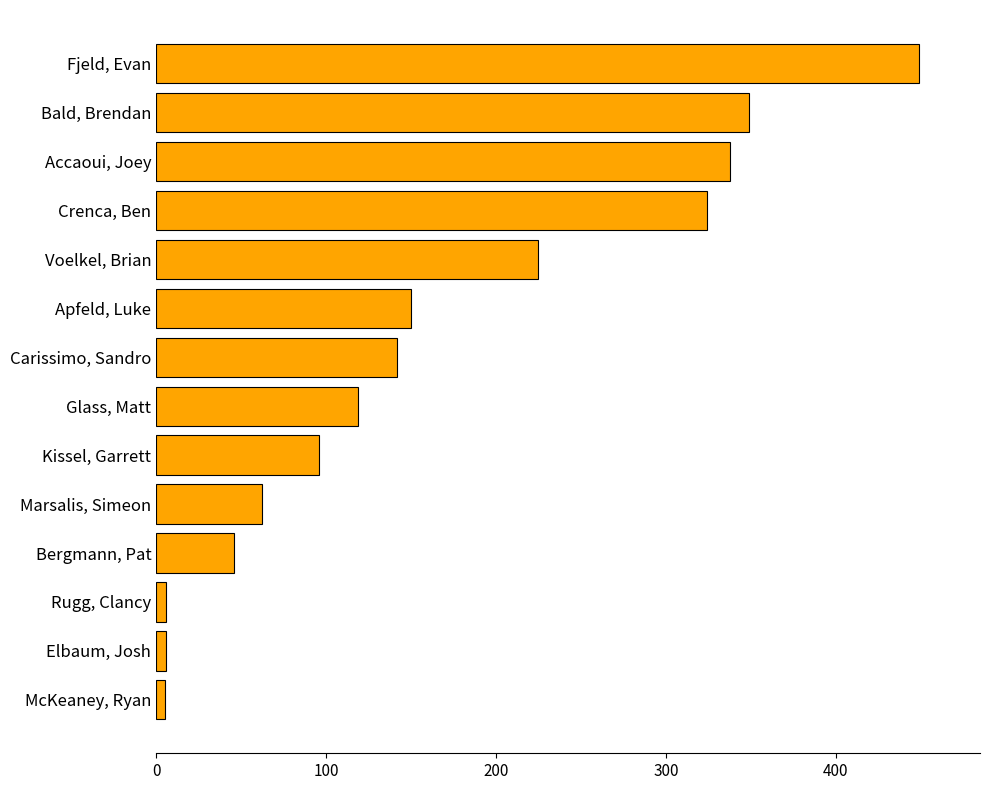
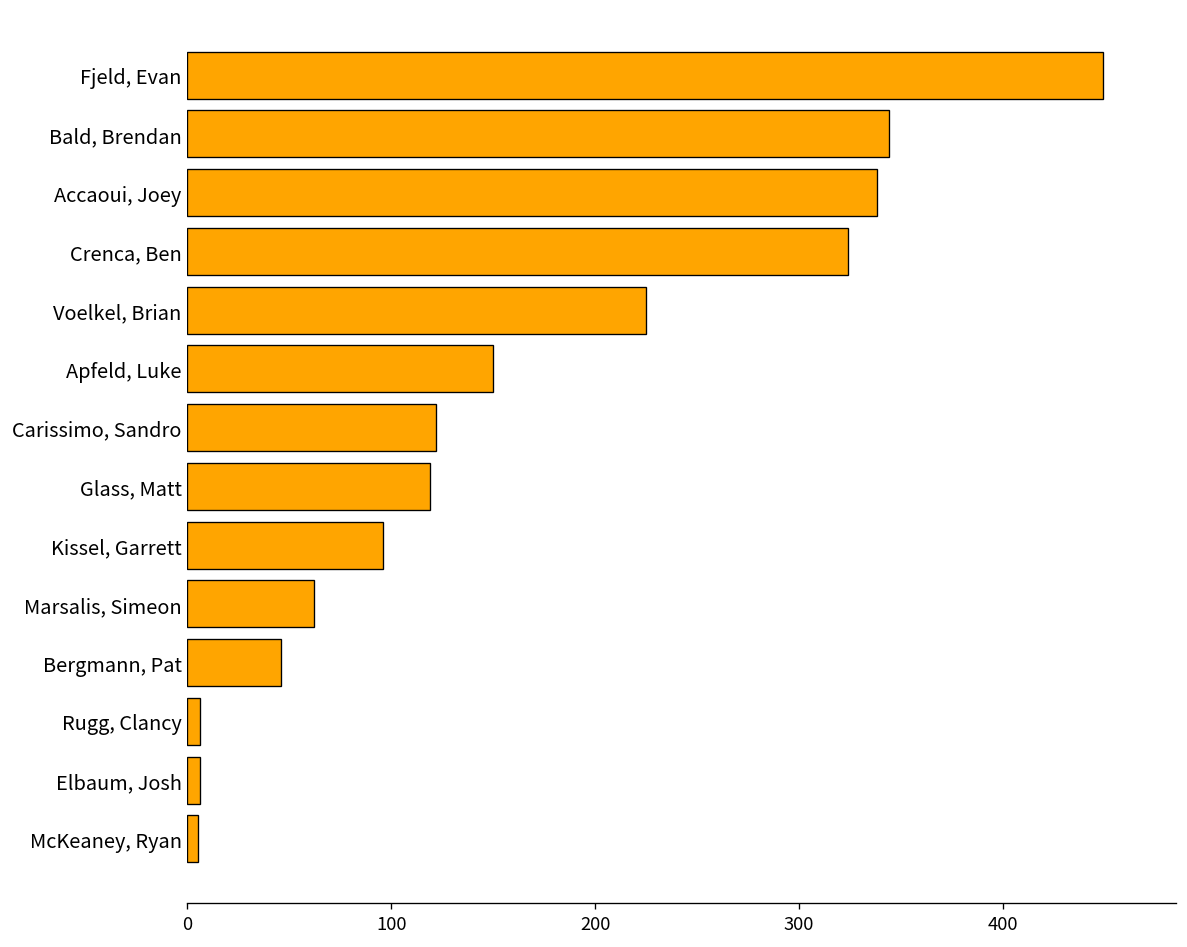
  {
    "Fjeld, Evan": 449,
-   "Bald, Brendan": 349,
+   "Bald, Brendan": 344,
    "Accaoui, Joey": 338,
    "Crenca, Ben": 324,
    "Voelkel, Brian": 225,
    "Apfeld, Luke": 150,
-   "Carissimo, Sandro": 142,
+   "Carissimo, Sandro": 122,
    "Glass, Matt": 119,
    "Kissel, Garrett": 96,
    "Marsalis, Simeon": 62,
    "Bergmann, Pat": 46,
    "Rugg, Clancy": 6,
    "Elbaum, Josh": 6,
    "McKeaney, Ryan": 5
  }
